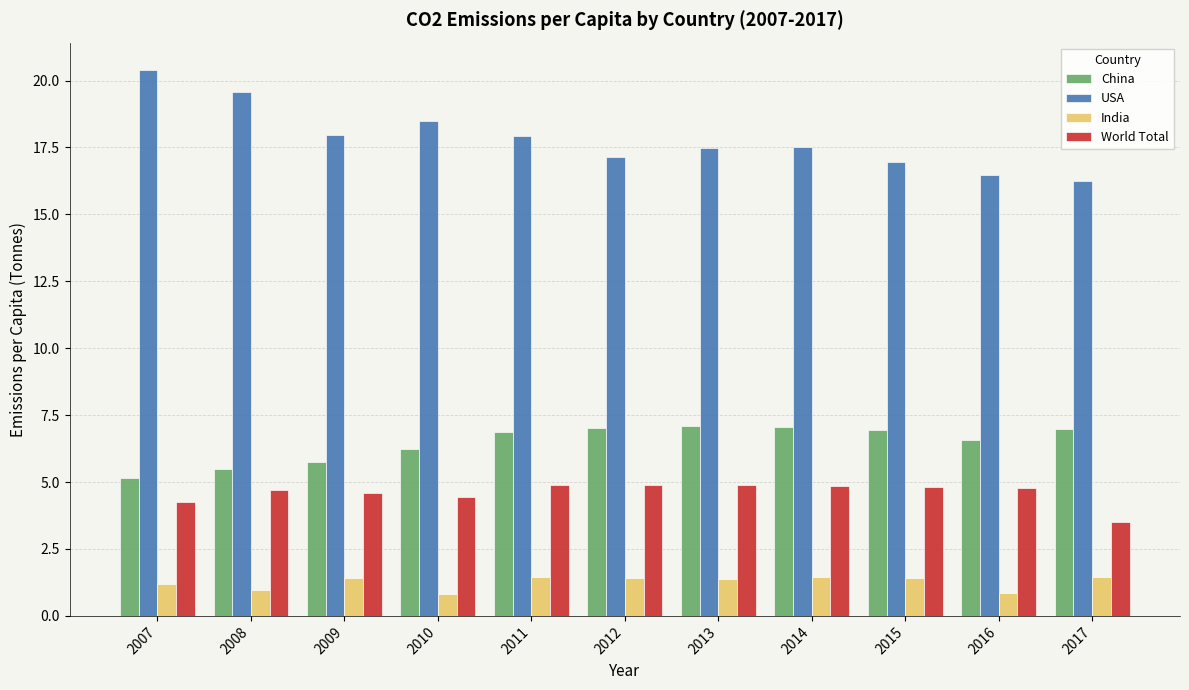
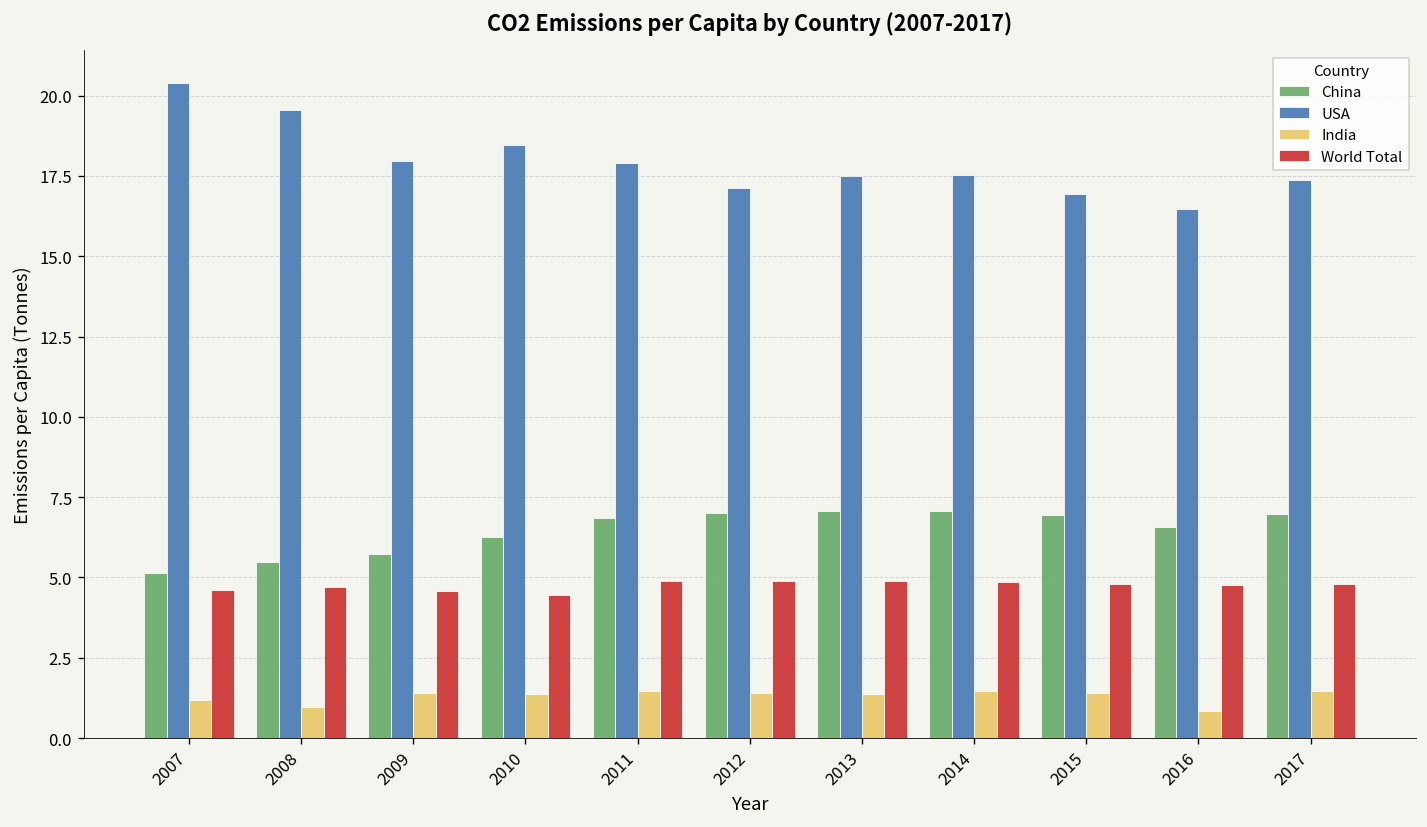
  {
    "China": {
      "2007": 5.1,
      "2008": 5.5,
      "2009": 5.7,
      "2010": 6.3,
      "2011": 6.9,
      "2012": 7.0,
      "2013": 7.1,
      "2014": 7.1,
      "2015": 7.0,
      "2016": 6.6,
      "2017": 7.0
    },
    "USA": {
      "2007": 20.4,
      "2008": 19.6,
      "2009": 18.0,
      "2010": 18.5,
      "2011": 17.9,
      "2012": 17.1,
      "2013": 17.5,
      "2014": 17.5,
      "2015": 16.9,
      "2016": 16.5,
-     "2017": 16.2
+     "2017": 17.4
    },
    "India": {
      "2007": 1.2,
      "2008": 1.0,
      "2009": 1.4,
-     "2010": 0.8,
+     "2010": 1.4,
      "2011": 1.5,
      "2012": 1.4,
      "2013": 1.4,
      "2014": 1.5,
      "2015": 1.4,
      "2016": 0.9,
      "2017": 1.5
    },
    "World Total": {
-     "2007": 4.2,
+     "2007": 4.6,
      "2008": 4.7,
      "2009": 4.6,
      "2010": 4.4,
      "2011": 4.9,
      "2012": 4.9,
      "2013": 4.9,
      "2014": 4.9,
      "2015": 4.8,
      "2016": 4.8,
-     "2017": 3.5
+     "2017": 4.8
    }
  }
